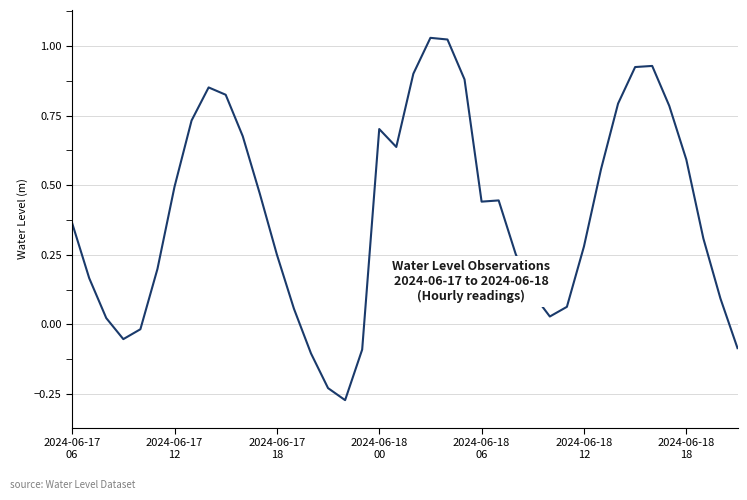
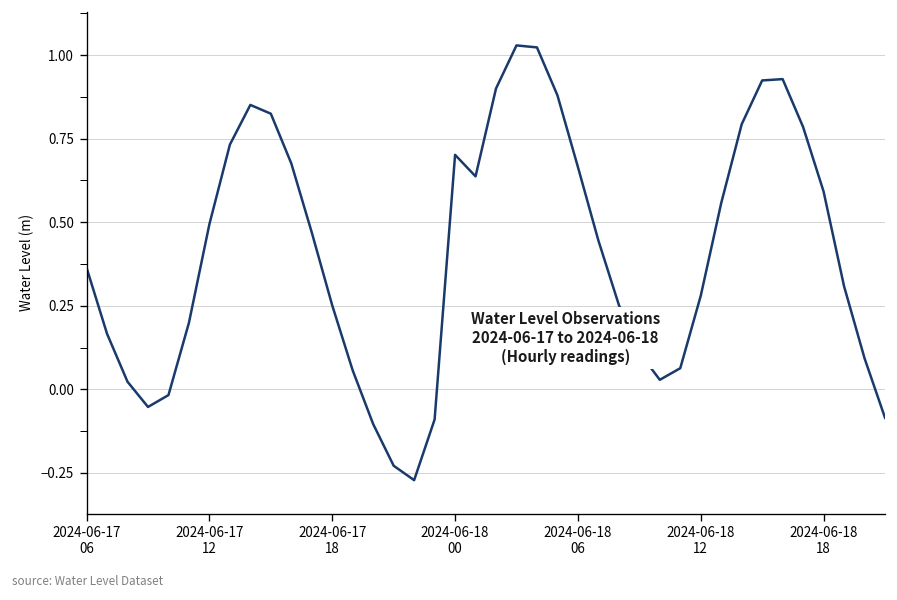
  {
    "2024-06-17 06": 0.36,
    "2024-06-17 12": 0.49,
    "2024-06-17 18": 0.25,
    "2024-06-18 00": 0.70,
-   "2024-06-18 06": 0.44,
+   "2024-06-18 06": 0.67,
    "2024-06-18 12": 0.28,
    "2024-06-18 18": 0.59
  }
